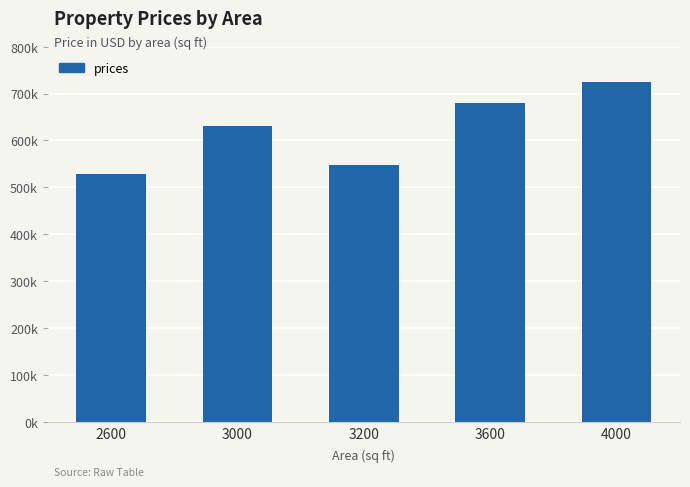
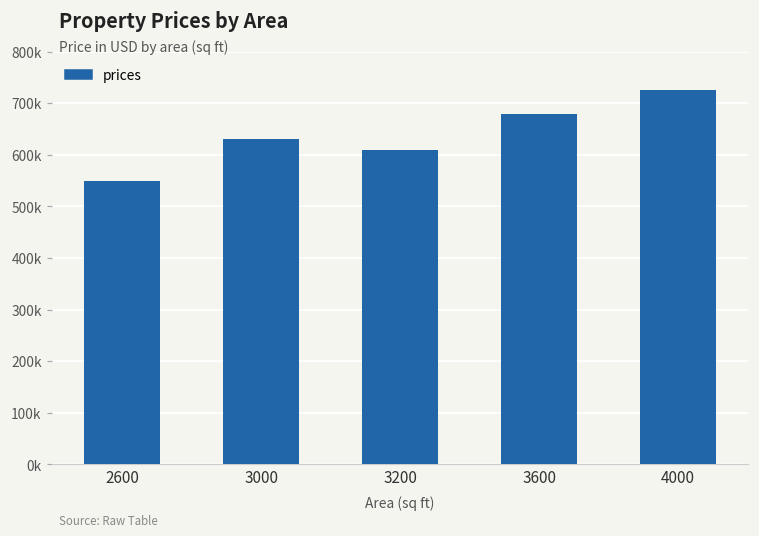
  {
-   "2600": 530000,
+   "2600": 550000,
    "3000": 630000,
-   "3200": 550000,
+   "3200": 610000,
    "3600": 680000,
    "4000": 730000
  }
